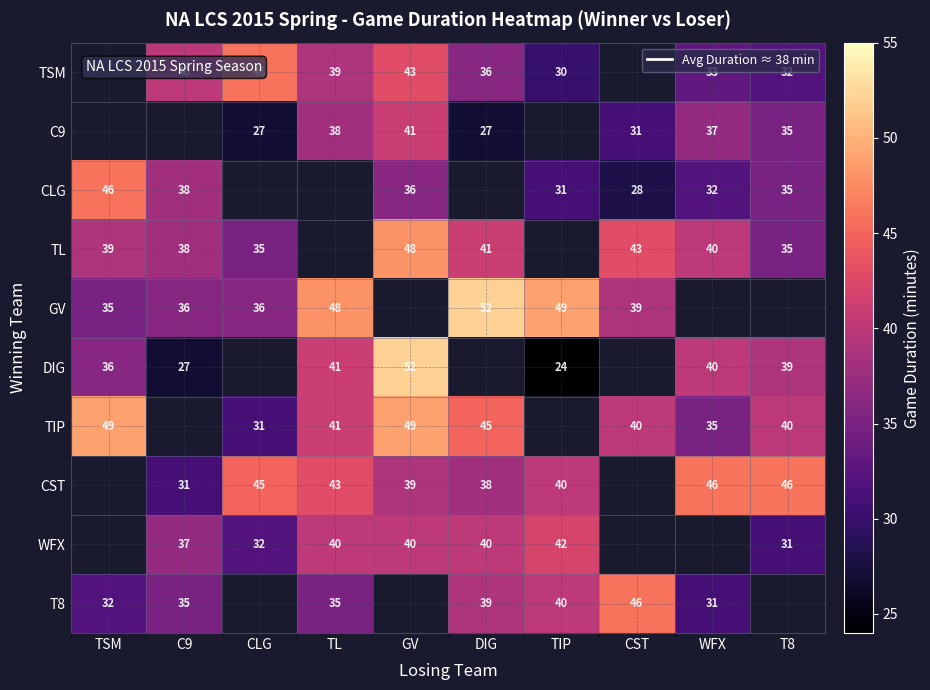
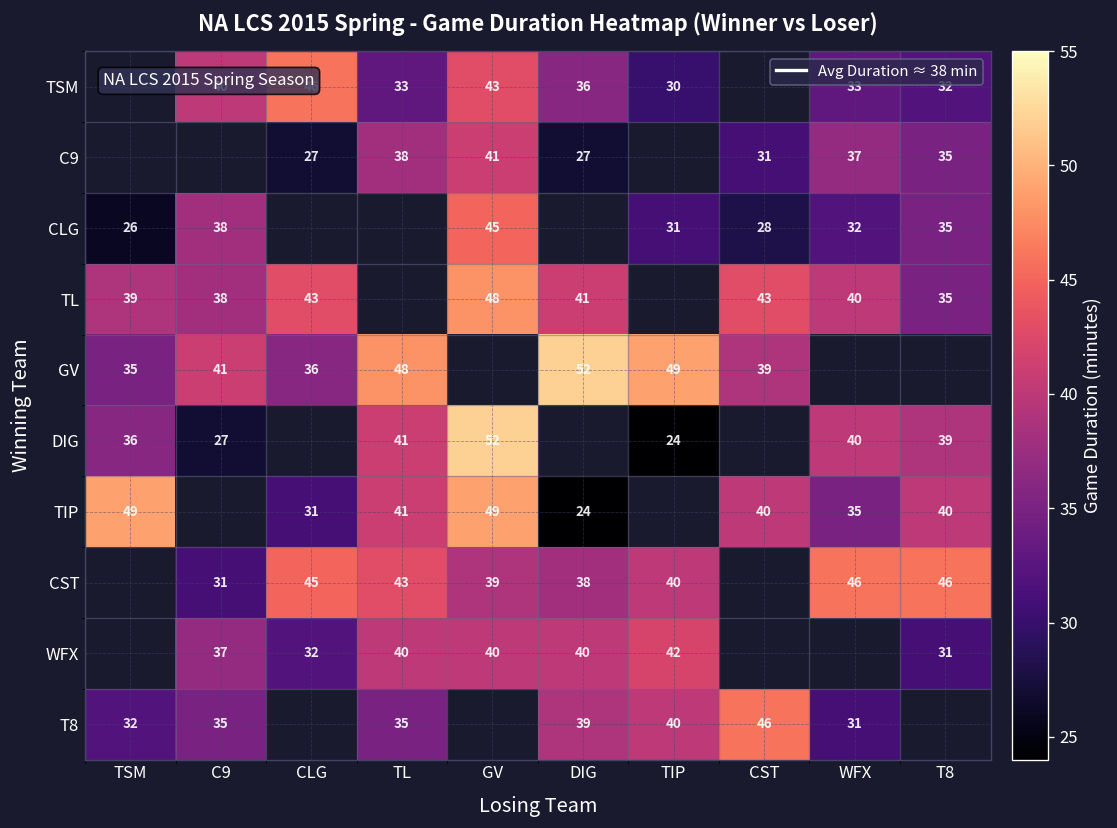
  {
    "TSM": {
-     "TL": 39,
+     "TL": 33,
      "GV": 43,
      "DIG": 36,
      "TIP": 30
    },
    "C9": {
      "CLG": 27,
      "TL": 38,
      "GV": 41,
      "DIG": 27,
      "CST": 31,
      "WFX": 37,
      "T8": 35
    },
    "CLG": {
-     "TSM": 46,
+     "TSM": 26,
      "C9": 38,
-     "GV": 36,
+     "GV": 45,
      "TIP": 31,
      "CST": 28,
      "WFX": 32,
      "T8": 35
    },
    "TL": {
      "TSM": 39,
      "C9": 38,
-     "CLG": 35,
+     "CLG": 43,
      "GV": 48,
      "DIG": 41,
      "CST": 43,
      "WFX": 40,
      "T8": 35
    },
    "GV": {
      "TSM": 35,
-     "C9": 36,
+     "C9": 41,
      "CLG": 36,
      "TL": 48,
      "DIG": 52,
      "TIP": 49,
      "CST": 39
    },
    "DIG": {
      "TSM": 36,
      "C9": 27,
      "TL": 41,
      "GV": 52,
      "TIP": 24,
      "WFX": 40,
      "T8": 39
    },
    "TIP": {
      "TSM": 49,
      "CLG": 31,
      "TL": 41,
      "GV": 49,
-     "DIG": 45,
+     "DIG": 24,
      "CST": 40,
      "WFX": 35,
      "T8": 40
    },
    "CST": {
      "C9": 31,
      "CLG": 45,
      "TL": 43,
      "GV": 39,
      "DIG": 38,
      "TIP": 40,
      "WFX": 46,
      "T8": 46
    },
    "WFX": {
      "C9": 37,
      "CLG": 32,
      "TL": 40,
      "GV": 40,
      "DIG": 40,
      "TIP": 42,
      "T8": 31
    },
    "T8": {
      "TSM": 32,
      "C9": 35,
      "TL": 35,
      "DIG": 39,
      "TIP": 40,
      "CST": 46,
      "WFX": 31
    }
  }
